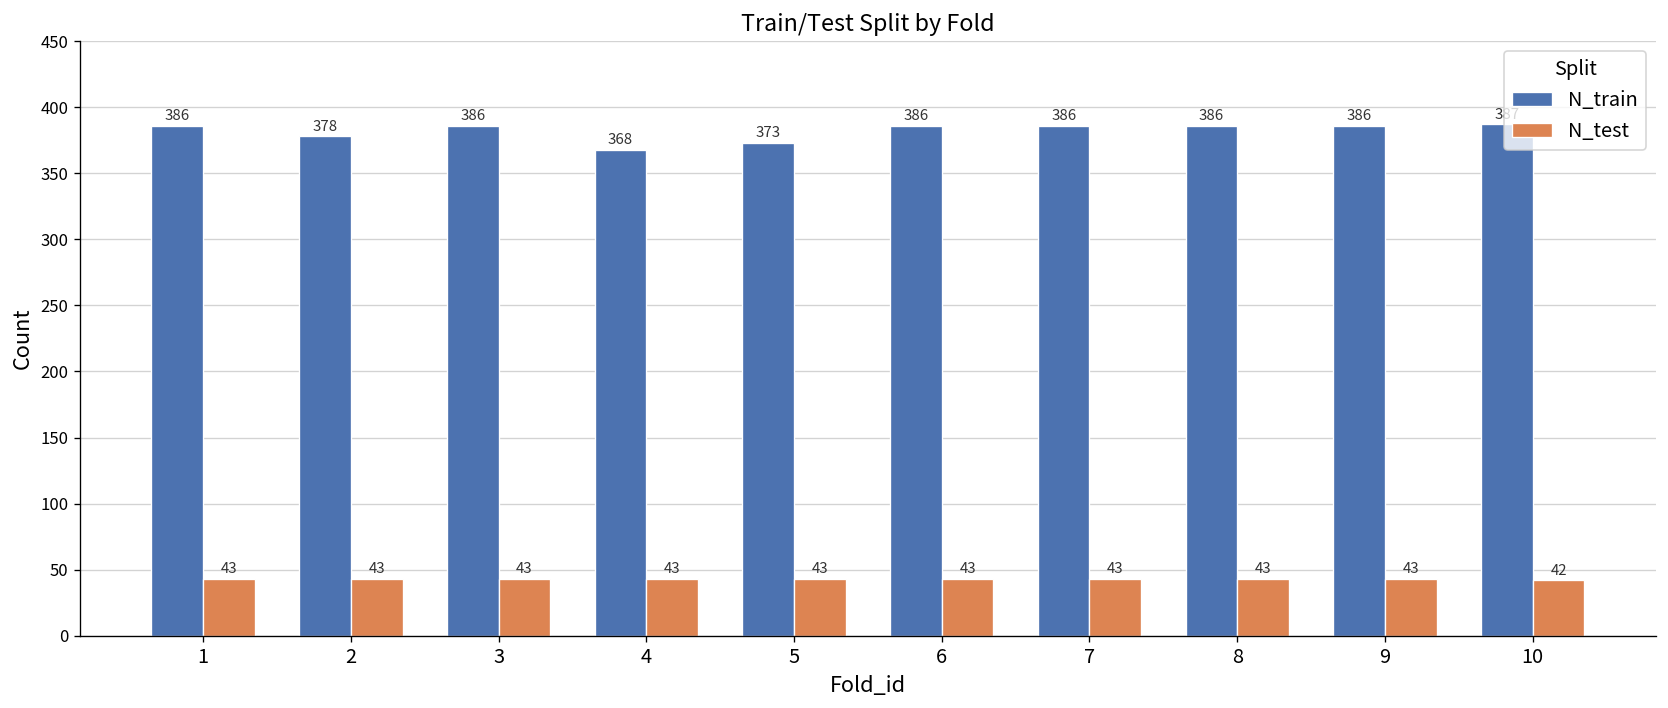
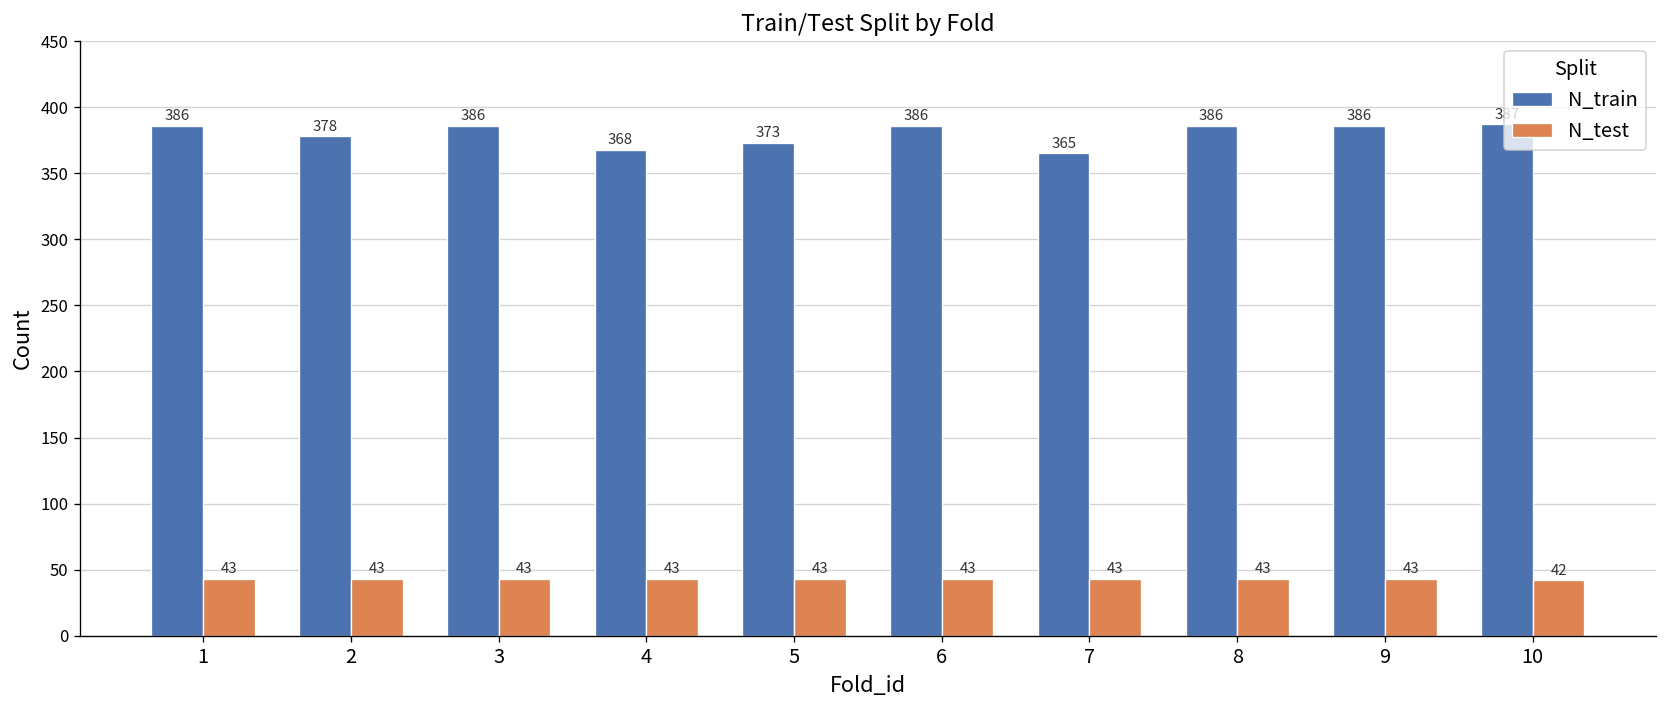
  {
    "N_train": {
      "1": 386,
      "2": 378,
      "3": 386,
      "4": 368,
      "5": 373,
      "6": 386,
-     "7": 386,
+     "7": 365,
      "8": 386,
      "9": 386
    },
    "N_test": {
      "1": 43,
      "2": 43,
      "3": 43,
      "4": 43,
      "5": 43,
      "6": 43,
      "7": 43,
      "8": 43,
      "9": 43,
      "10": 42
    }
  }
